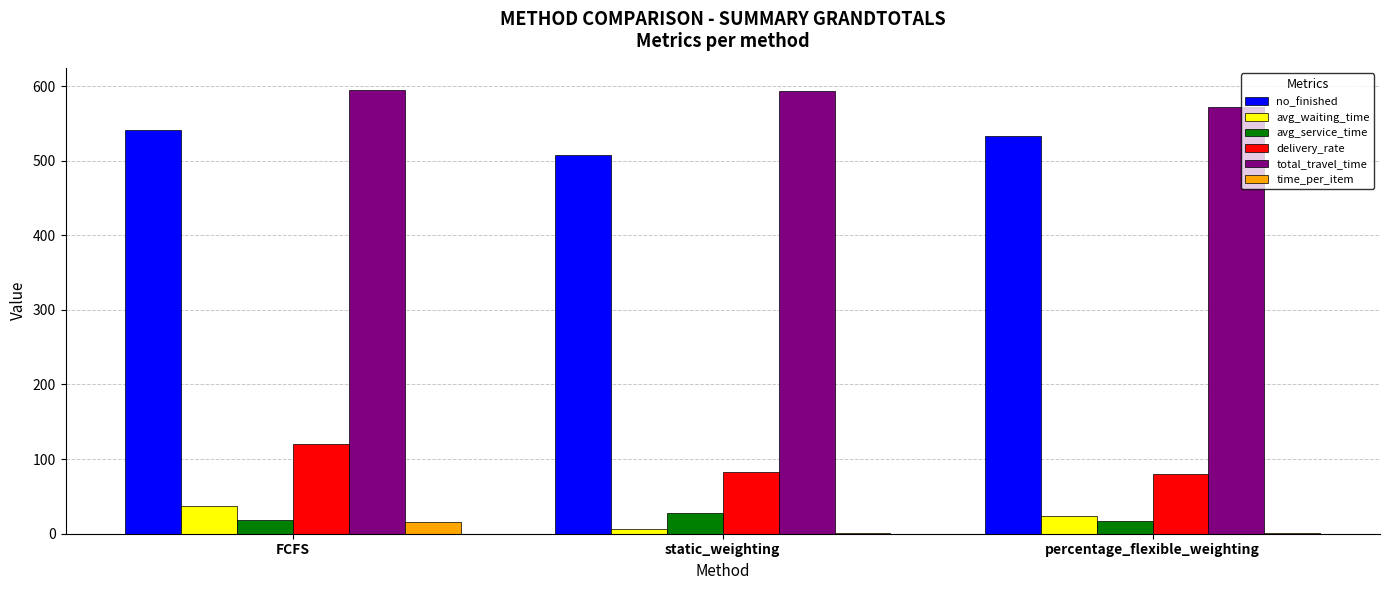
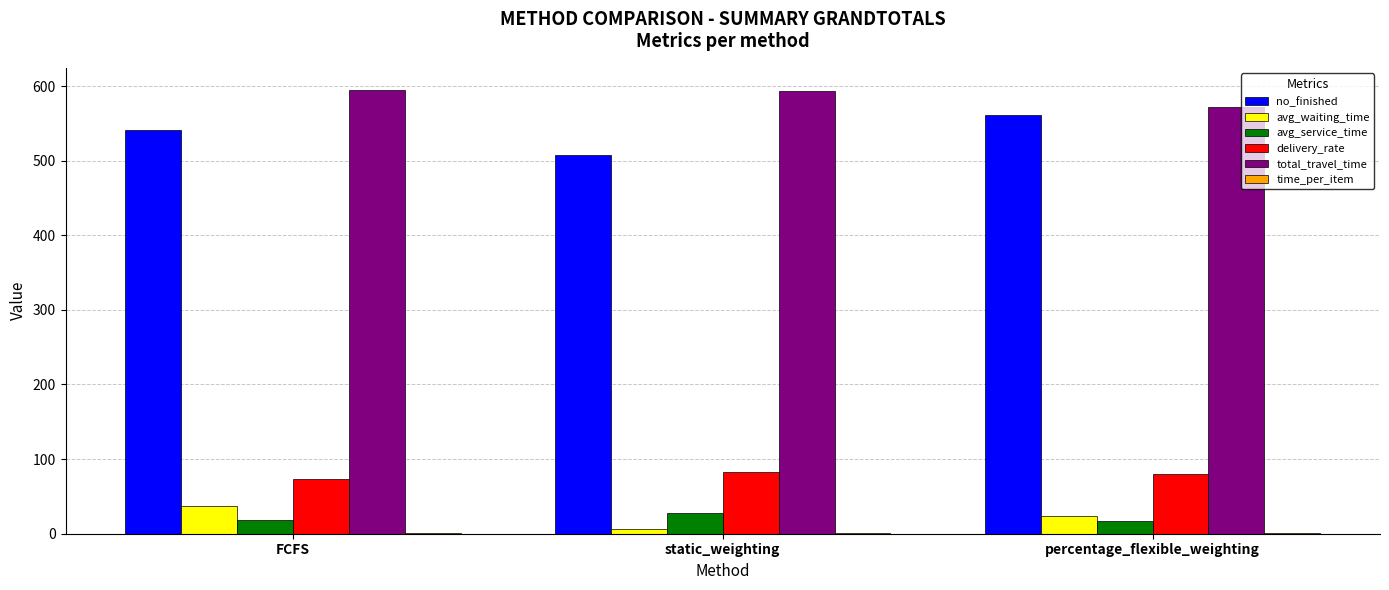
  {
    "no_finished": {
      "FCFS": 540,
      "static_weighting": 510,
-     "percentage_flexible_weighting": 530
+     "percentage_flexible_weighting": 560
    },
    "avg_waiting_time": {
      "FCFS": 40,
      "static_weighting": 10,
      "percentage_flexible_weighting": 20
    },
    "avg_service_time": {
      "FCFS": 20,
      "static_weighting": 30,
      "percentage_flexible_weighting": 20
    },
    "delivery_rate": {
-     "FCFS": 120,
+     "FCFS": 70,
      "static_weighting": 80,
      "percentage_flexible_weighting": 80
    },
    "total_travel_time": {
      "FCFS": 590,
      "static_weighting": 590,
      "percentage_flexible_weighting": 570
    },
    "time_per_item": {
-     "FCFS": 20
+     "FCFS": 0
    }
  }
